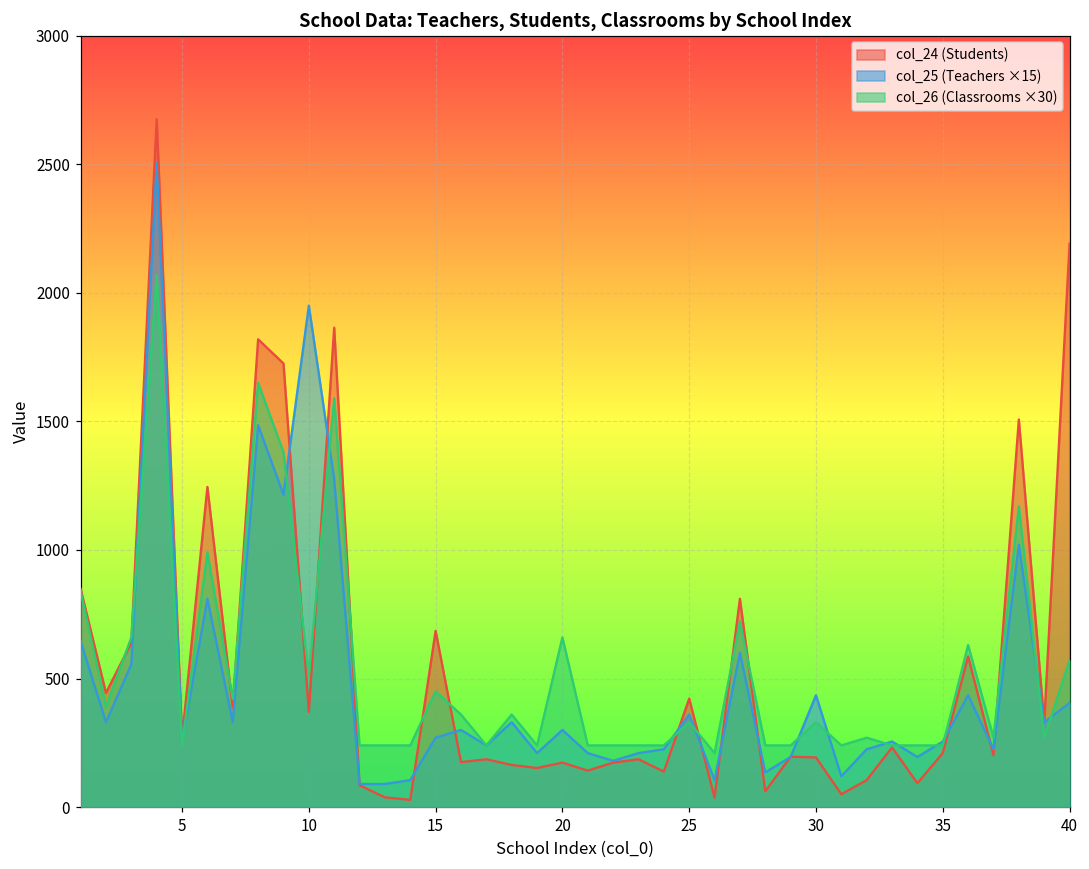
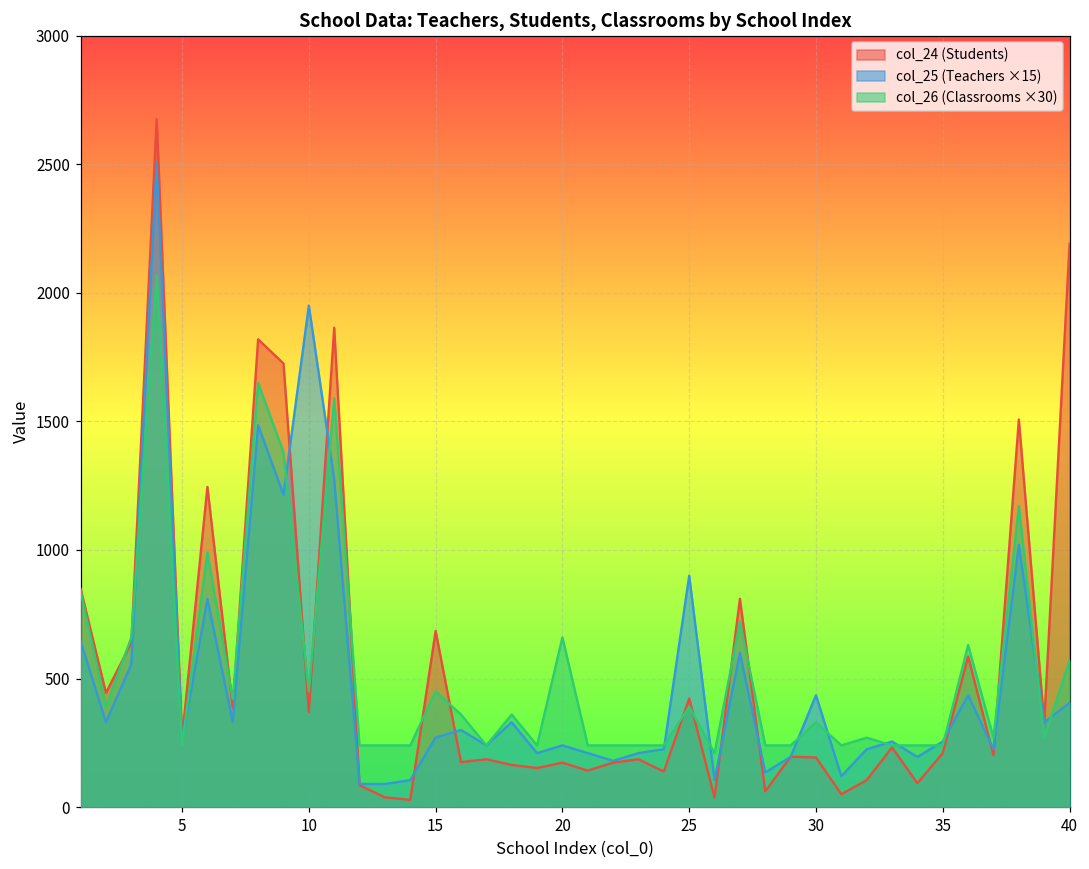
  {
    "col_24 (Students)": {
      "5": 270,
      "10": 370,
      "15": 690,
      "20": 170,
      "25": 420,
      "30": 190,
      "35": 210,
      "40": 2190
    },
    "col_25 (Teachers ×15)": {
      "5": 260,
      "10": 1950,
      "15": 270,
-     "20": 300,
-     "25": 360,
+     "20": 240,
+     "25": 900,
      "30": 440,
      "35": 260,
      "40": 410
    },
    "col_26 (Classrooms ×30)": {
      "5": 240,
-     "10": 510,
+     "10": 450,
      "15": 450,
      "20": 660,
-     "25": 330,
+     "25": 390,
      "30": 330,
      "35": 240,
      "40": 570
    }
  }
